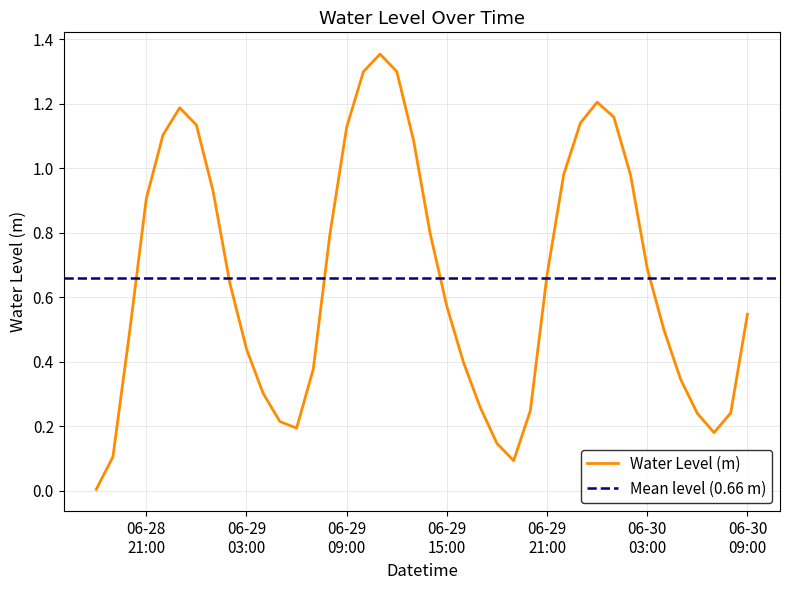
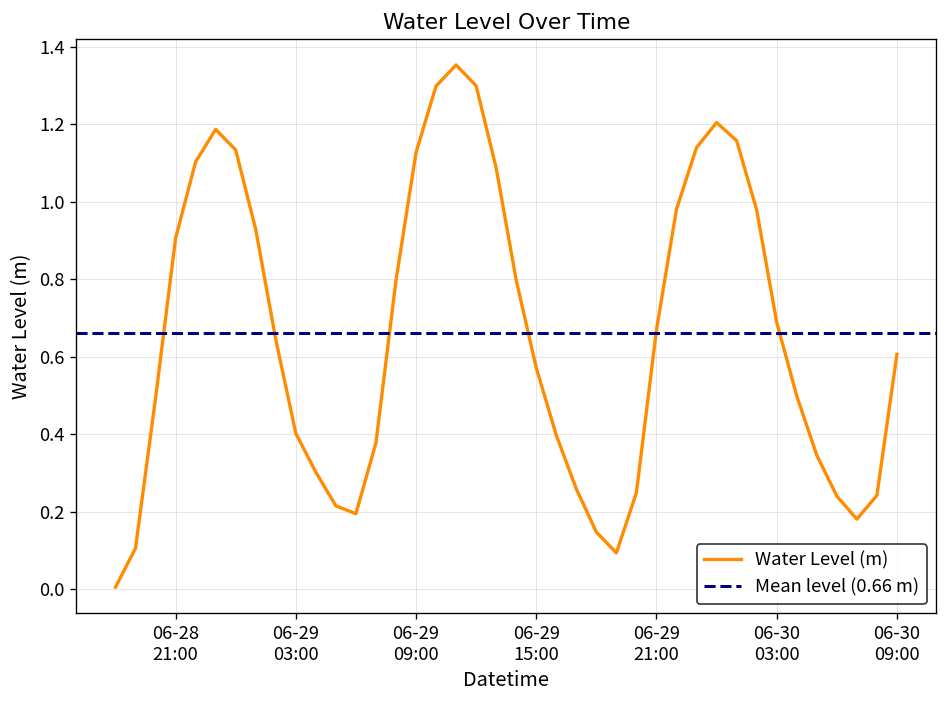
  {
    "06-28 21:00": 0.91,
-   "06-29 03:00": 0.44,
+   "06-29 03:00": 0.40,
    "06-29 09:00": 1.13,
    "06-29 15:00": 0.57,
    "06-29 21:00": 0.67,
    "06-30 03:00": 0.69,
-   "06-30 09:00": 0.55
+   "06-30 09:00": 0.61
  }
